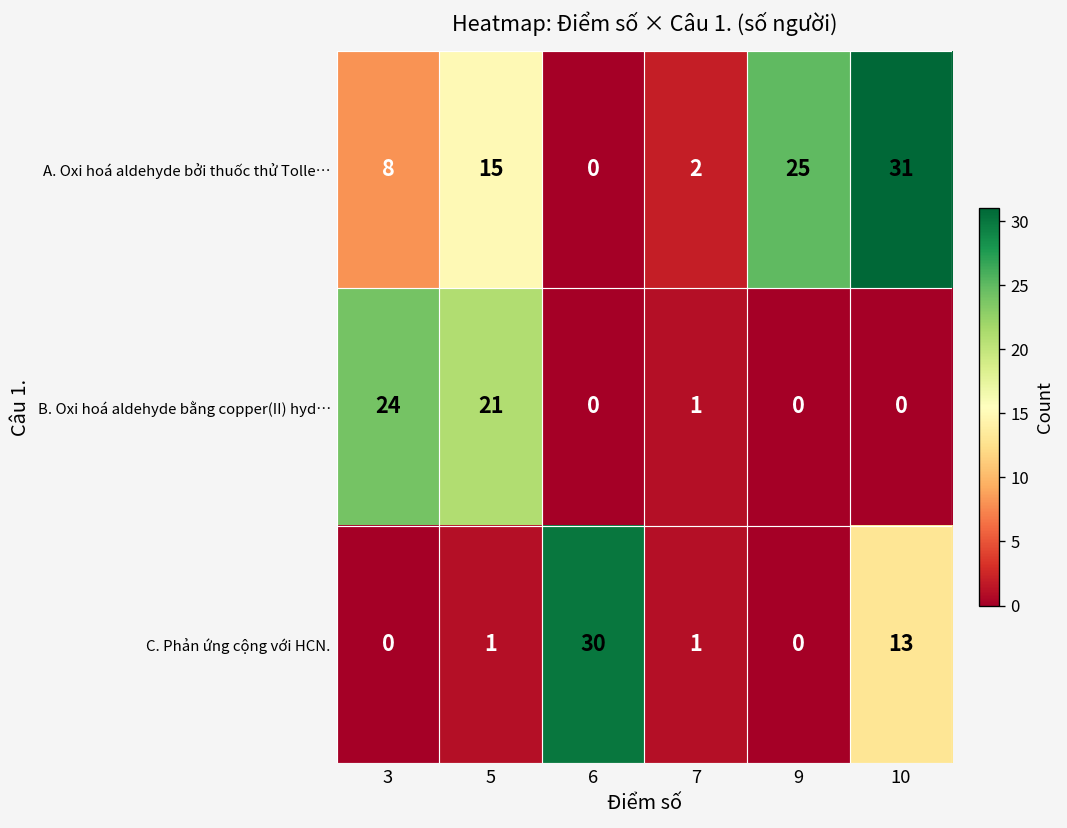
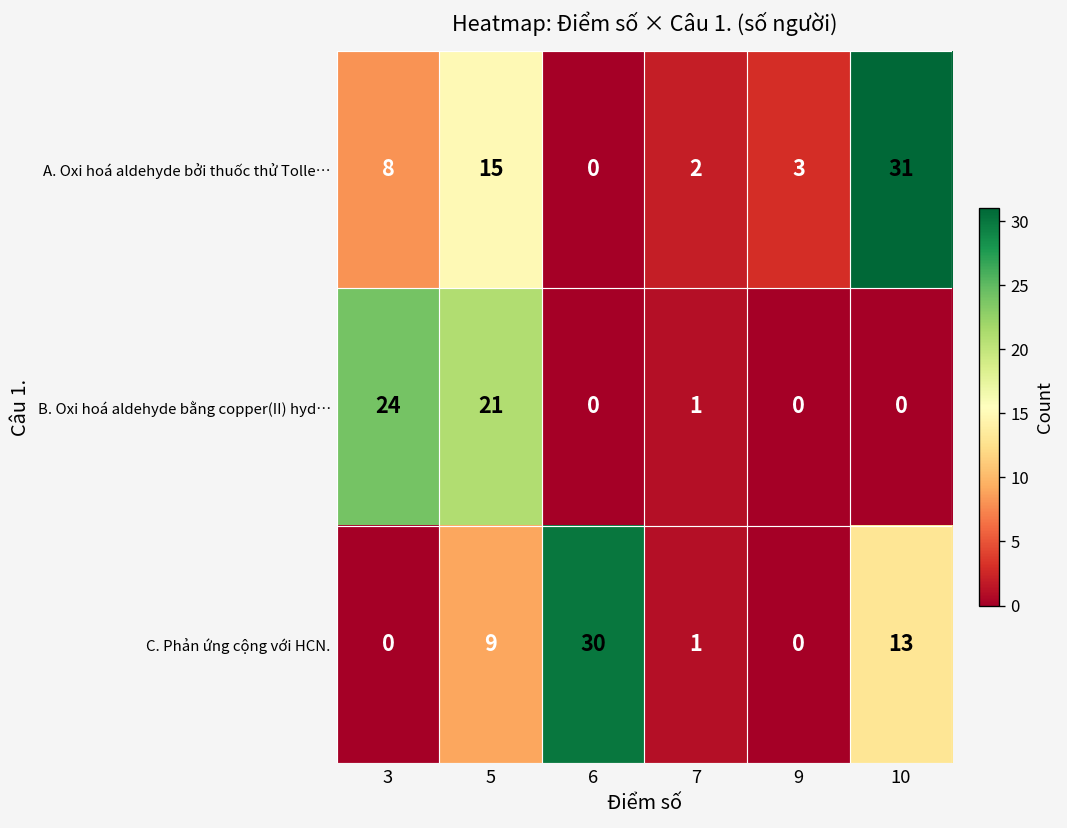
  {
    "A. Oxi hoá aldehyde bởi thuốc thử Tolle…": {
      "3": 8,
      "5": 15,
      "6": 0,
      "7": 2,
-     "9": 25,
+     "9": 3,
      "10": 31
    },
    "B. Oxi hoá aldehyde bằng copper(II) hyd…": {
      "3": 24,
      "5": 21,
      "6": 0,
      "7": 1,
      "9": 0,
      "10": 0
    },
    "C. Phản ứng cộng với HCN.": {
      "3": 0,
-     "5": 1,
+     "5": 9,
      "6": 30,
      "7": 1,
      "9": 0,
      "10": 13
    }
  }
